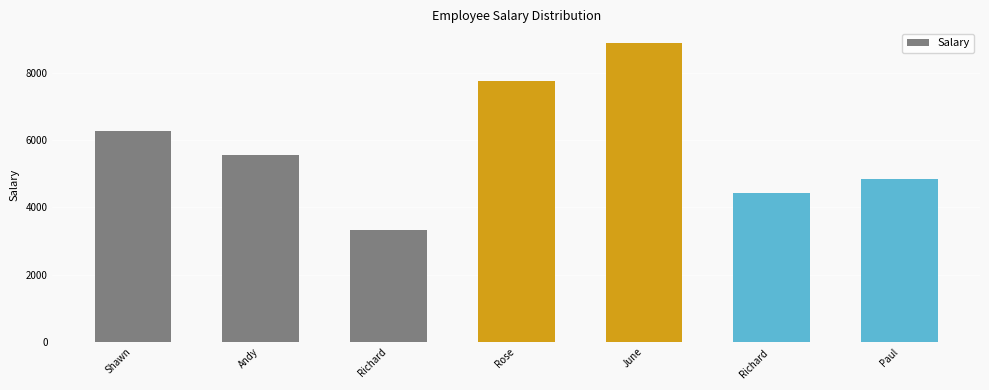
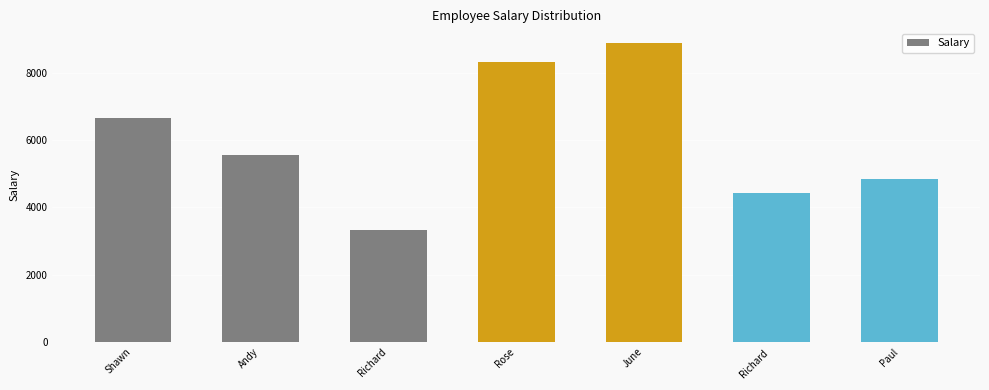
  {
-   "Shawn": 6300,
+   "Shawn": 6700,
    "Andy": 5600,
-   "Rose": 7800,
+   "Rose": 8300,
    "June": 8900,
    "Paul": 4800
  }
